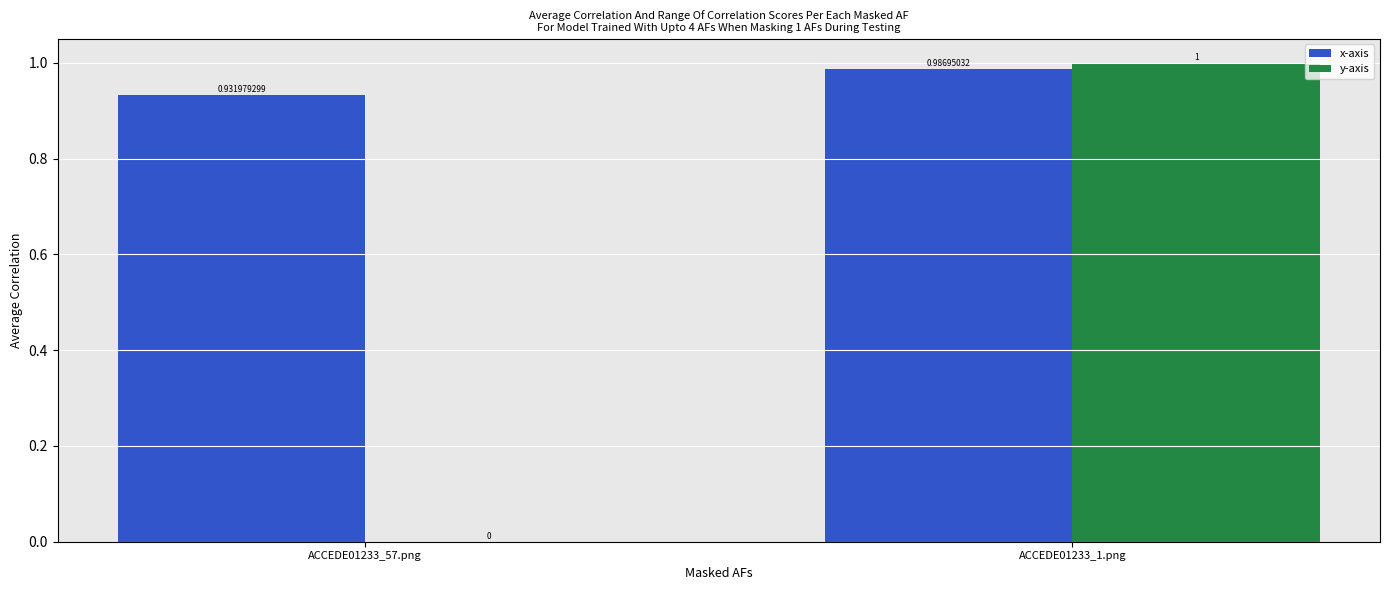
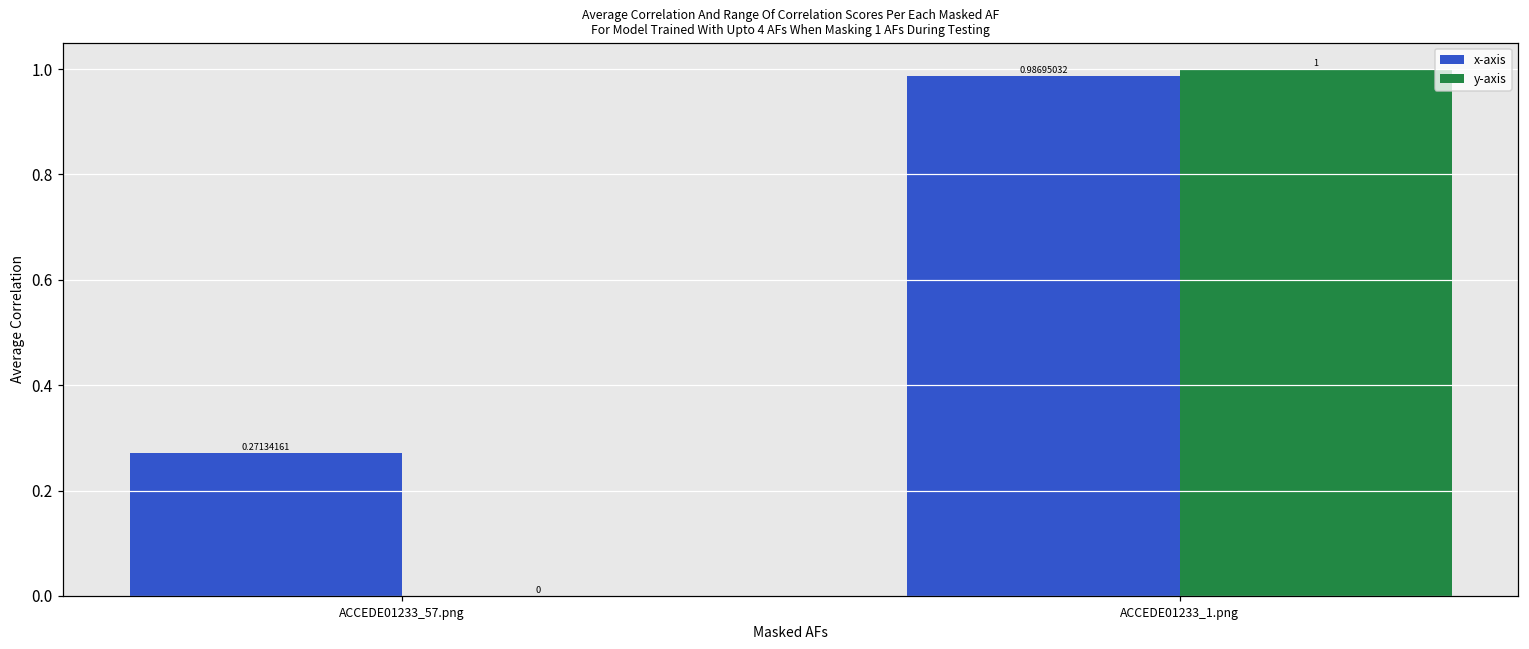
  {
    "x-axis": {
-     "ACCEDE01233_57.png": 0.931979299,
+     "ACCEDE01233_57.png": 0.27134161,
      "ACCEDE01233_1.png": 0.98695032
    },
    "y-axis": {
      "ACCEDE01233_57.png": 0,
      "ACCEDE01233_1.png": 1
    }
  }
